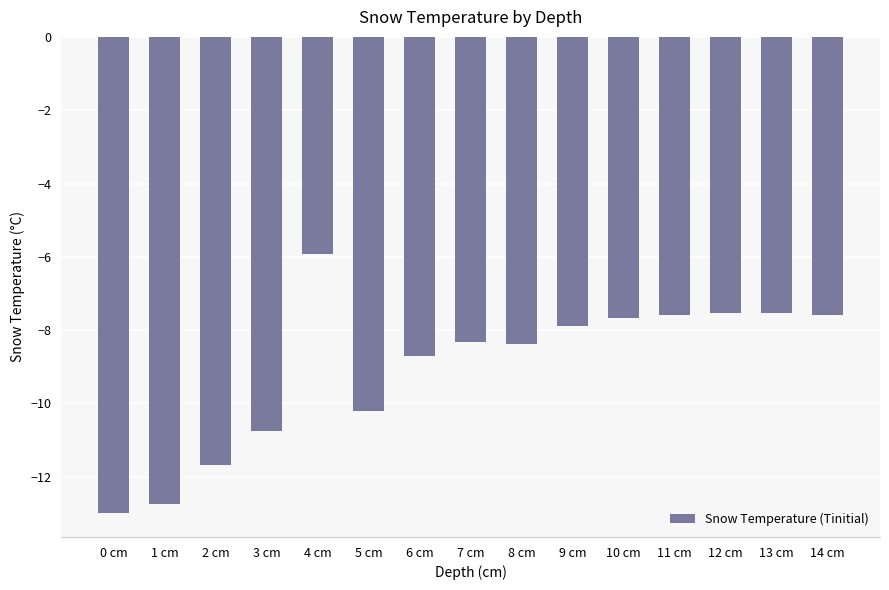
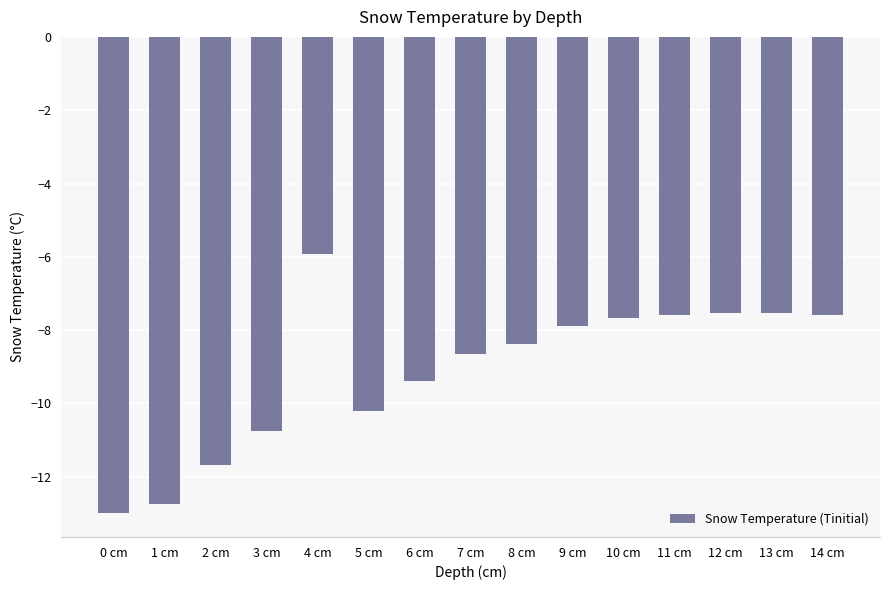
  {
    "0 cm": -13.0,
    "1 cm": -12.7,
    "2 cm": -11.7,
    "3 cm": -10.8,
    "4 cm": -5.9,
    "5 cm": -10.2,
-   "6 cm": -8.7,
-   "7 cm": -8.3,
+   "6 cm": -9.4,
+   "7 cm": -8.7,
    "8 cm": -8.4,
    "9 cm": -7.9,
    "10 cm": -7.7,
    "11 cm": -7.6,
    "12 cm": -7.5,
    "13 cm": -7.5,
    "14 cm": -7.6
  }
